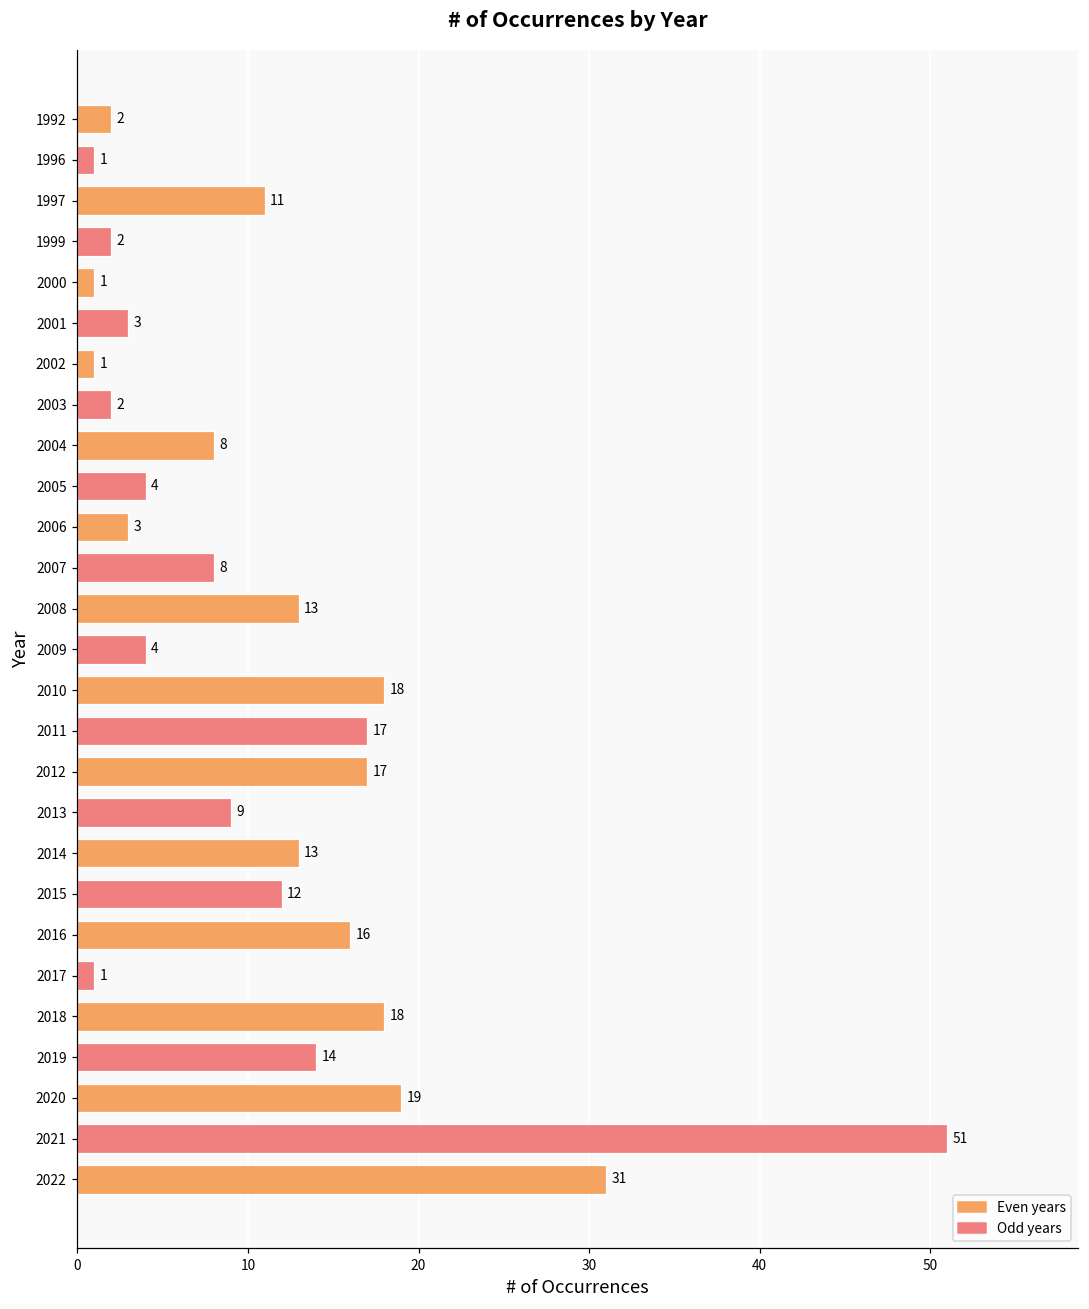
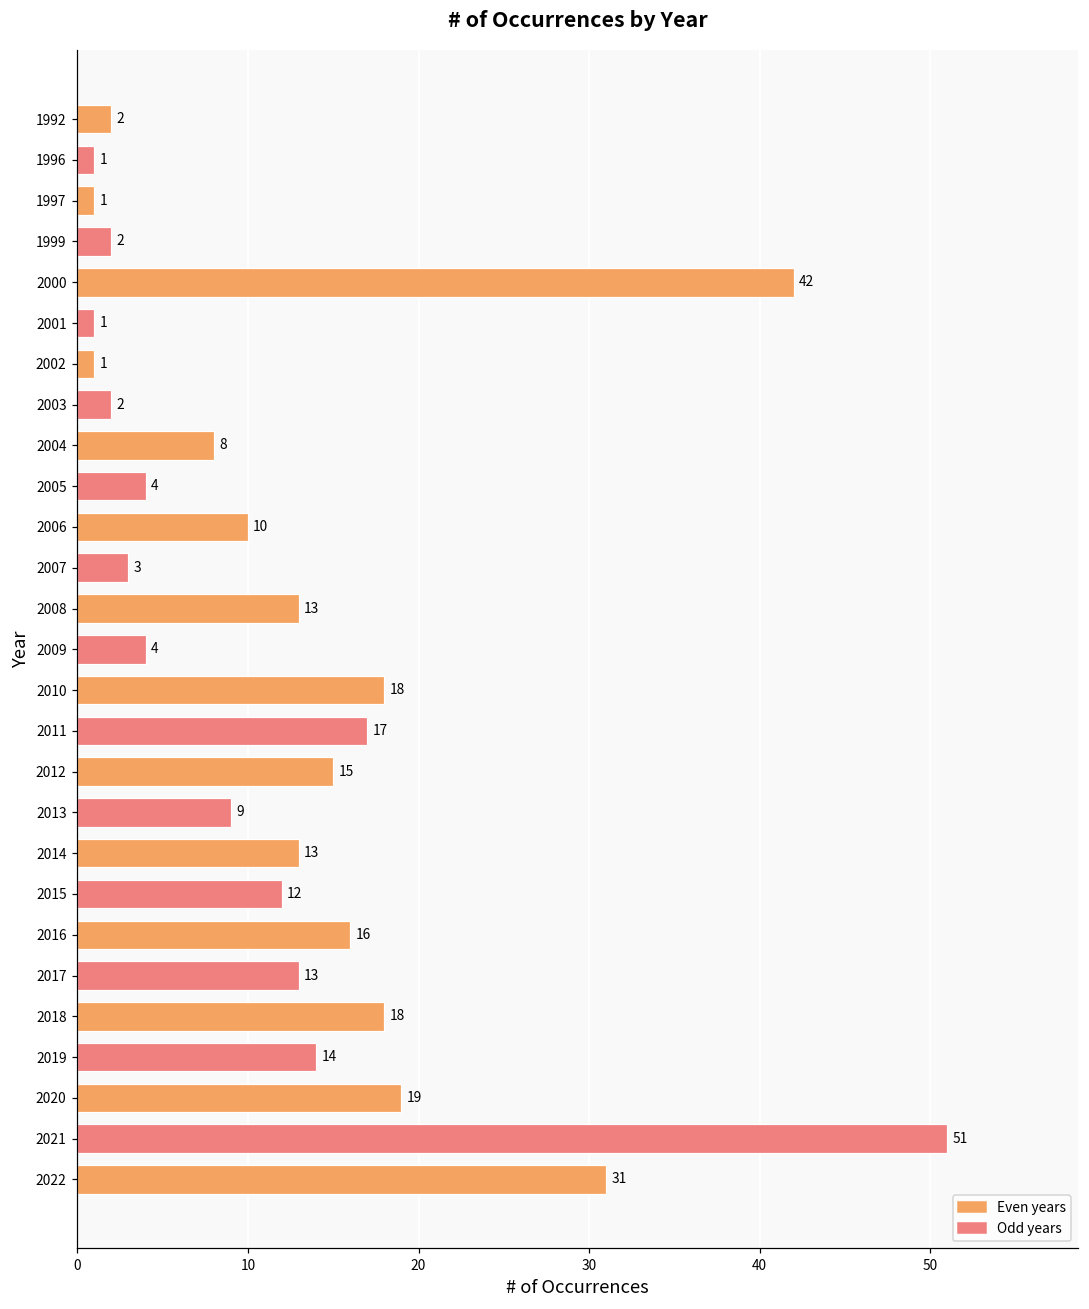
  {
    "1992": 2,
    "1996": 1,
-   "1997": 11,
+   "1997": 1,
    "1999": 2,
-   "2000": 1,
-   "2001": 3,
+   "2000": 42,
+   "2001": 1,
    "2002": 1,
    "2003": 2,
    "2004": 8,
    "2005": 4,
-   "2006": 3,
-   "2007": 8,
+   "2006": 10,
+   "2007": 3,
    "2008": 13,
    "2009": 4,
    "2010": 18,
    "2011": 17,
-   "2012": 17,
+   "2012": 15,
    "2013": 9,
    "2014": 13,
    "2015": 12,
    "2016": 16,
-   "2017": 1,
+   "2017": 13,
    "2018": 18,
    "2019": 14,
    "2020": 19,
    "2021": 51,
    "2022": 31
  }
